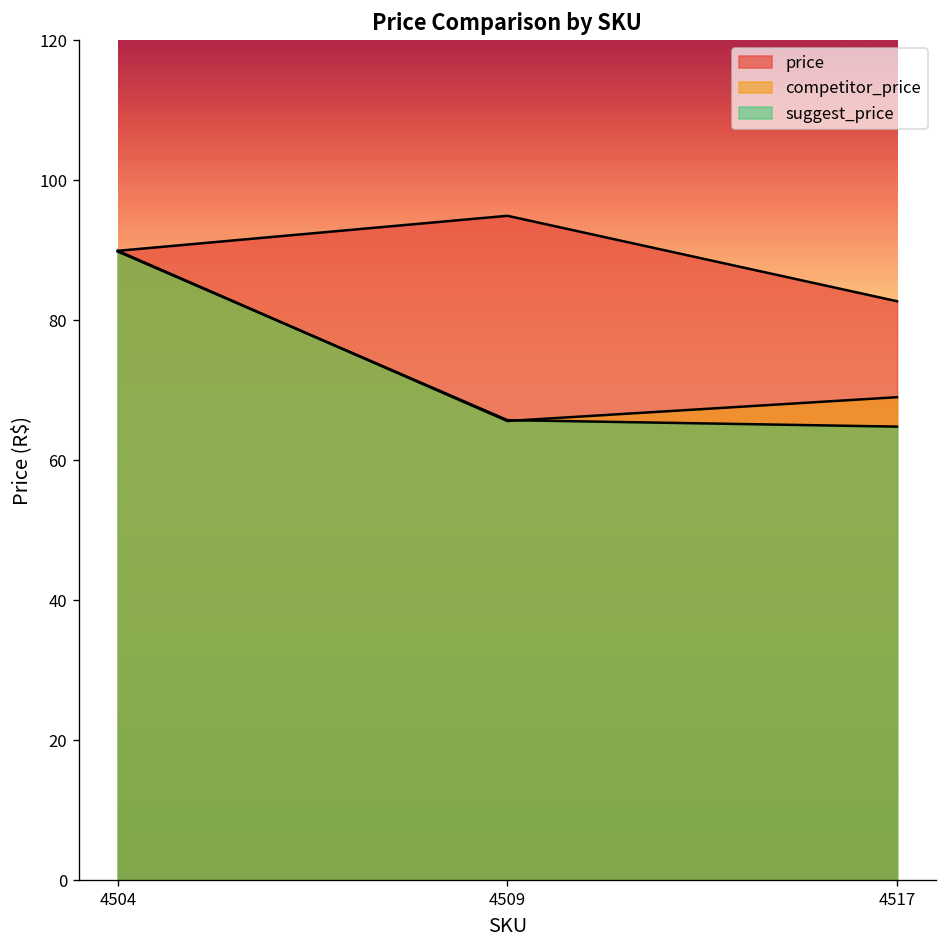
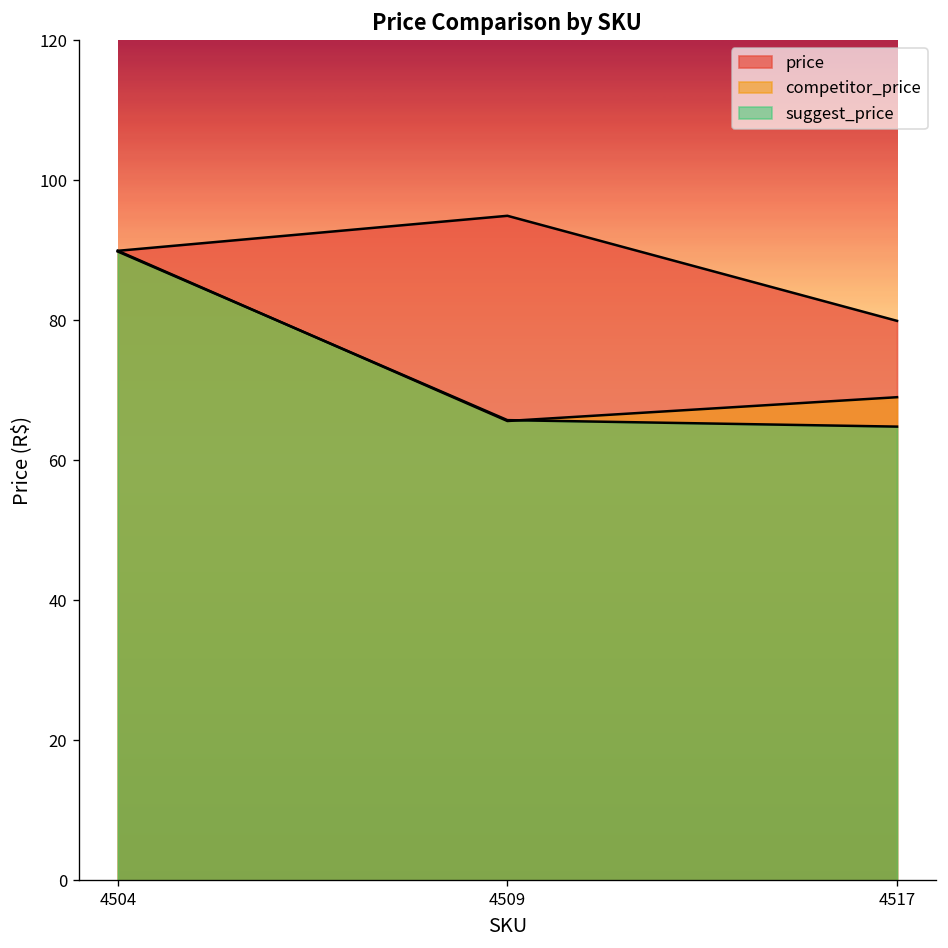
  {
    "price": {
      "4509": 95,
-     "4517": 83
+     "4517": 80
    },
    "competitor_price": {
      "4517": 69
    },
    "suggest_price": {
      "4517": 65
    }
  }
